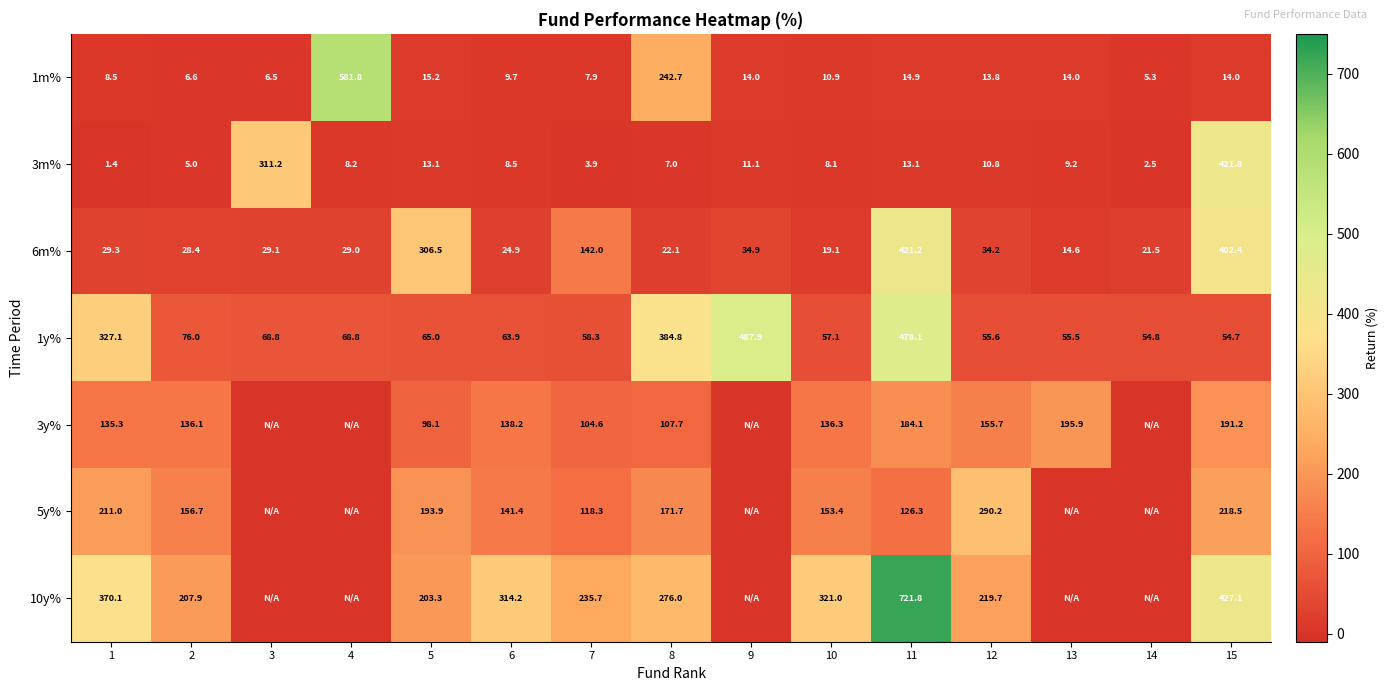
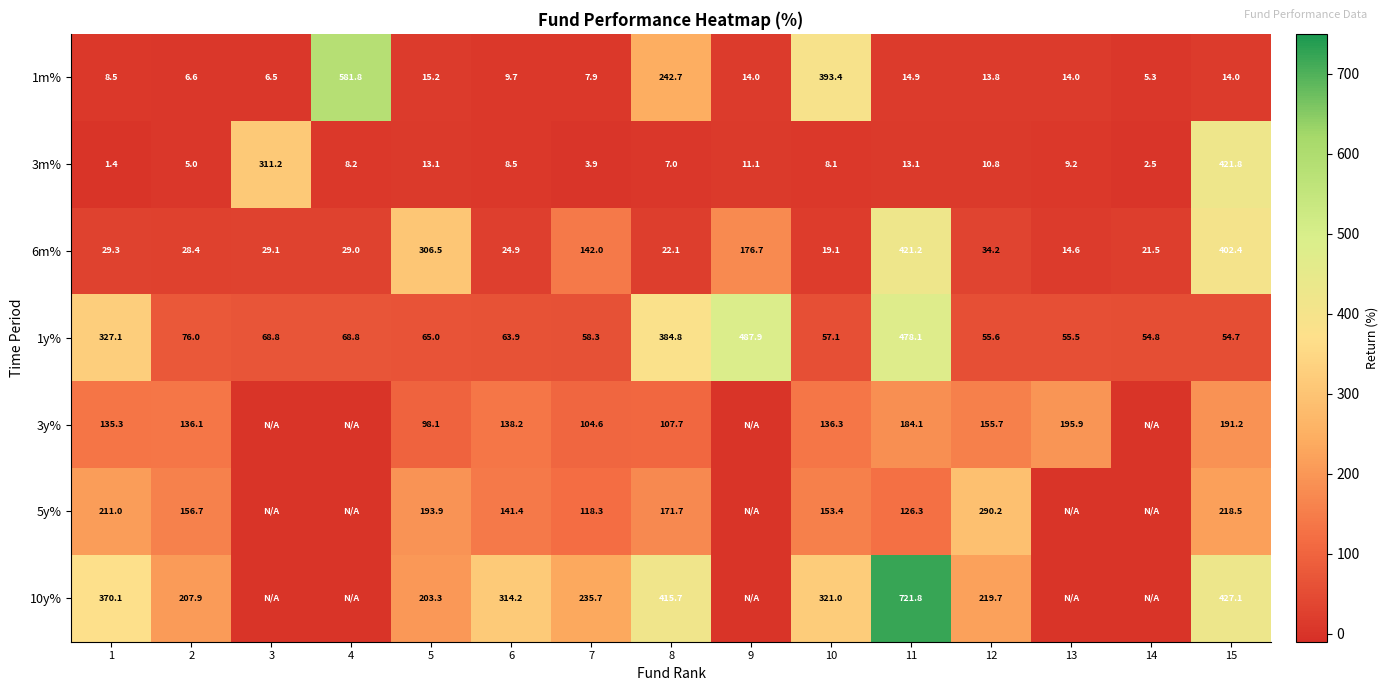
  {
    "1m%": {
      "1": 8.5,
      "2": 6.6,
      "3": 6.5,
      "4": 581.8,
      "5": 15.2,
      "6": 9.7,
      "7": 7.9,
      "8": 242.7,
      "9": 14.0,
-     "10": 10.9,
+     "10": 393.4,
      "11": 14.9,
      "12": 13.8,
      "13": 14.0,
      "14": 5.3,
      "15": 14.0
    },
    "3m%": {
      "1": 1.4,
      "2": 5.0,
      "3": 311.2,
      "4": 8.2,
      "5": 13.1,
      "6": 8.5,
      "7": 3.9,
      "8": 7.0,
      "9": 11.1,
      "10": 8.1,
      "11": 13.1,
      "12": 10.8,
      "13": 9.2,
      "14": 2.5,
      "15": 421.8
    },
    "6m%": {
      "1": 29.3,
      "2": 28.4,
      "3": 29.1,
      "4": 29.0,
      "5": 306.5,
      "6": 24.9,
      "7": 142.0,
      "8": 22.1,
-     "9": 34.9,
+     "9": 176.7,
      "10": 19.1,
      "11": 421.2,
      "12": 34.2,
      "13": 14.6,
      "14": 21.5,
      "15": 402.4
    },
    "1y%": {
      "1": 327.1,
      "2": 76.0,
      "3": 68.8,
      "4": 68.8,
      "5": 65.0,
      "6": 63.9,
      "7": 58.3,
      "8": 384.8,
      "9": 487.9,
      "10": 57.1,
      "11": 478.1,
      "12": 55.6,
      "13": 55.5,
      "14": 54.8,
      "15": 54.7
    },
    "3y%": {
      "1": 135.3,
      "2": 136.1,
      "5": 98.1,
      "6": 138.2,
      "7": 104.6,
      "8": 107.7,
      "10": 136.3,
      "11": 184.1,
      "12": 155.7,
      "13": 195.9,
      "15": 191.2
    },
    "5y%": {
      "1": 211.0,
      "2": 156.7,
      "5": 193.9,
      "6": 141.4,
      "7": 118.3,
      "8": 171.7,
      "10": 153.4,
      "11": 126.3,
      "12": 290.2,
      "15": 218.5
    },
    "10y%": {
      "1": 370.1,
      "2": 207.9,
      "5": 203.3,
      "6": 314.2,
      "7": 235.7,
-     "8": 276.0,
+     "8": 415.7,
      "10": 321.0,
      "11": 721.8,
      "12": 219.7,
      "15": 427.1
    }
  }
